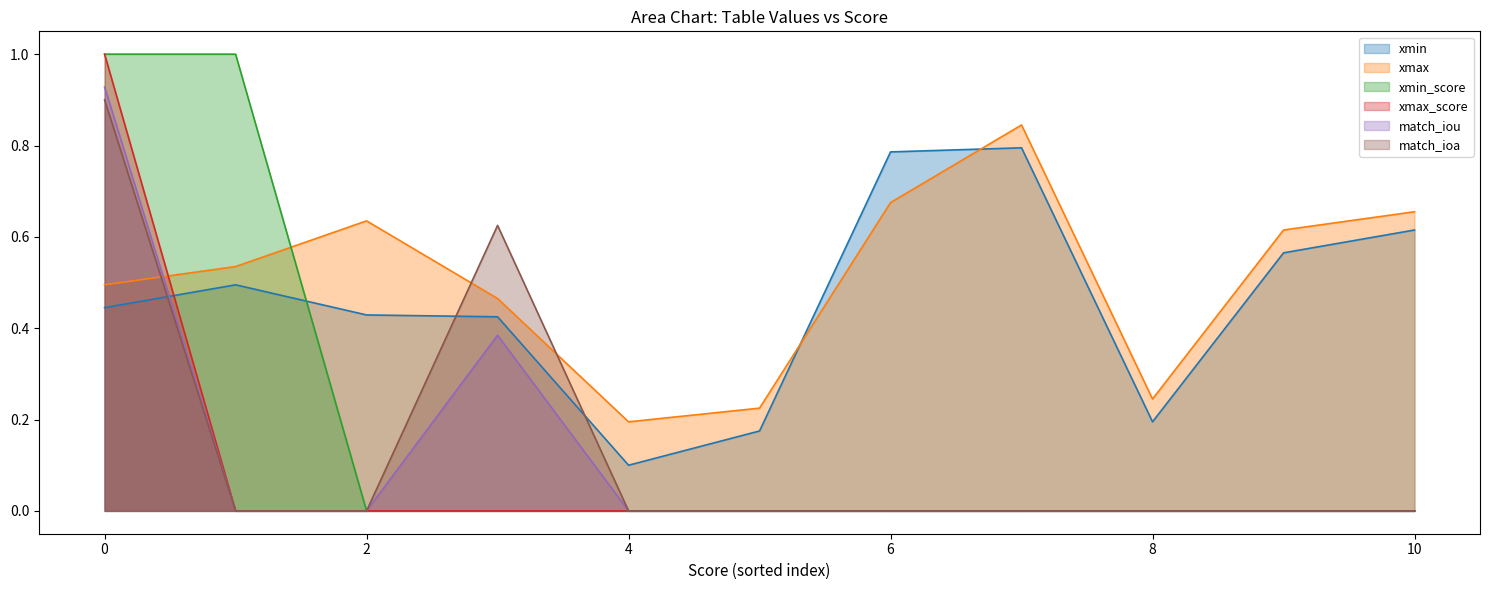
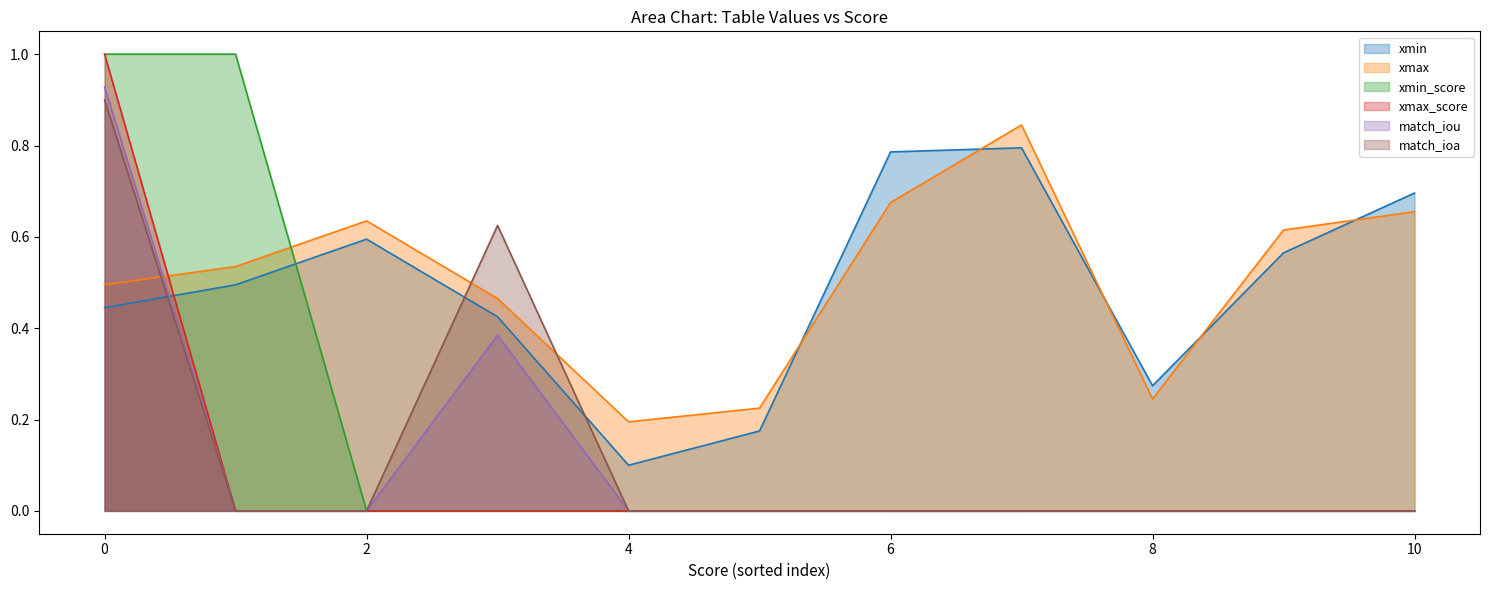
  {
    "xmin": {
      "0": 0.45,
-     "2": 0.43,
+     "2": 0.60,
      "4": 0.10,
      "6": 0.79,
-     "8": 0.20,
-     "10": 0.62
+     "8": 0.27,
+     "10": 0.70
    },
    "match_iou": {
      "0": 0.93
    }
  }
